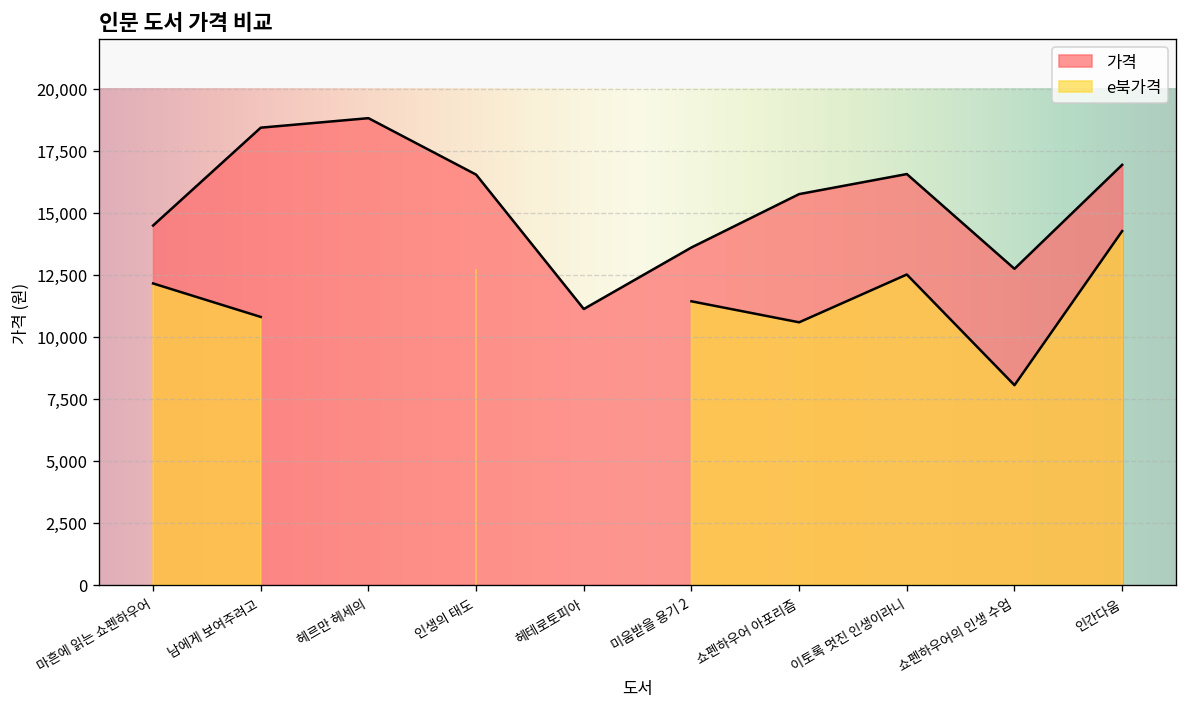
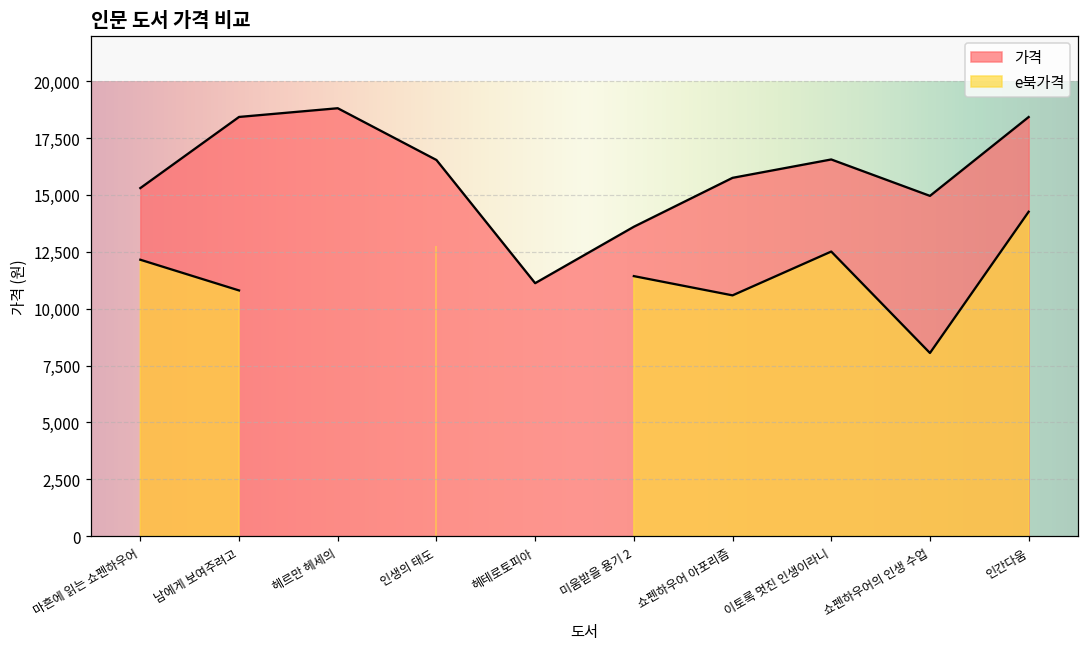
  {
    "가격": {
-     "마흔에 읽는 쇼펜하우어": "14,500",
+     "마흔에 읽는 쇼펜하우어": "15,300",
      "남에게 보여주려고": "18,400",
      "헤르만 헤세의": "18,800",
      "인생의 태도": "16,500",
      "헤테로토피아": "11,100",
      "미움받을 용기 2": "13,600",
      "쇼펜하우어 아포리즘": "15,800",
      "이토록 멋진 인생이라니": "16,600",
-     "쇼펜하우어의 인생 수업": "12,700",
-     "인간다움": "16,900"
+     "쇼펜하우어의 인생 수업": "15,000",
+     "인간다움": "18,400"
    }
  }
